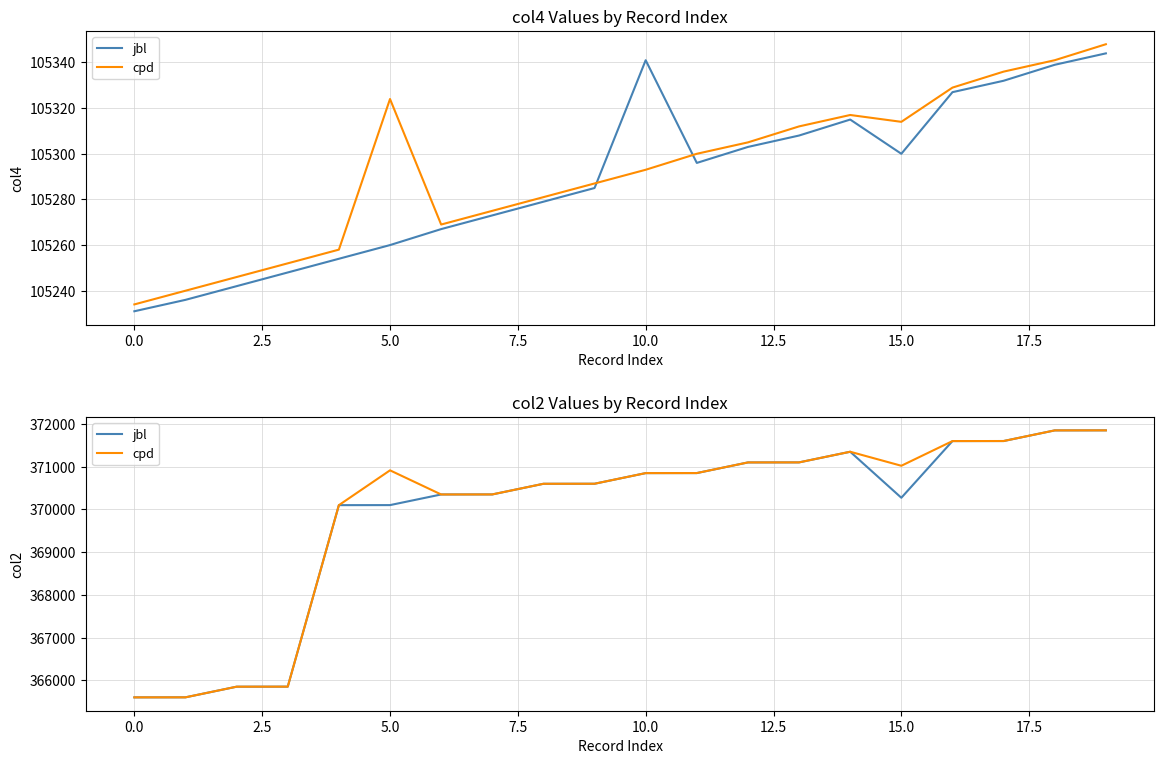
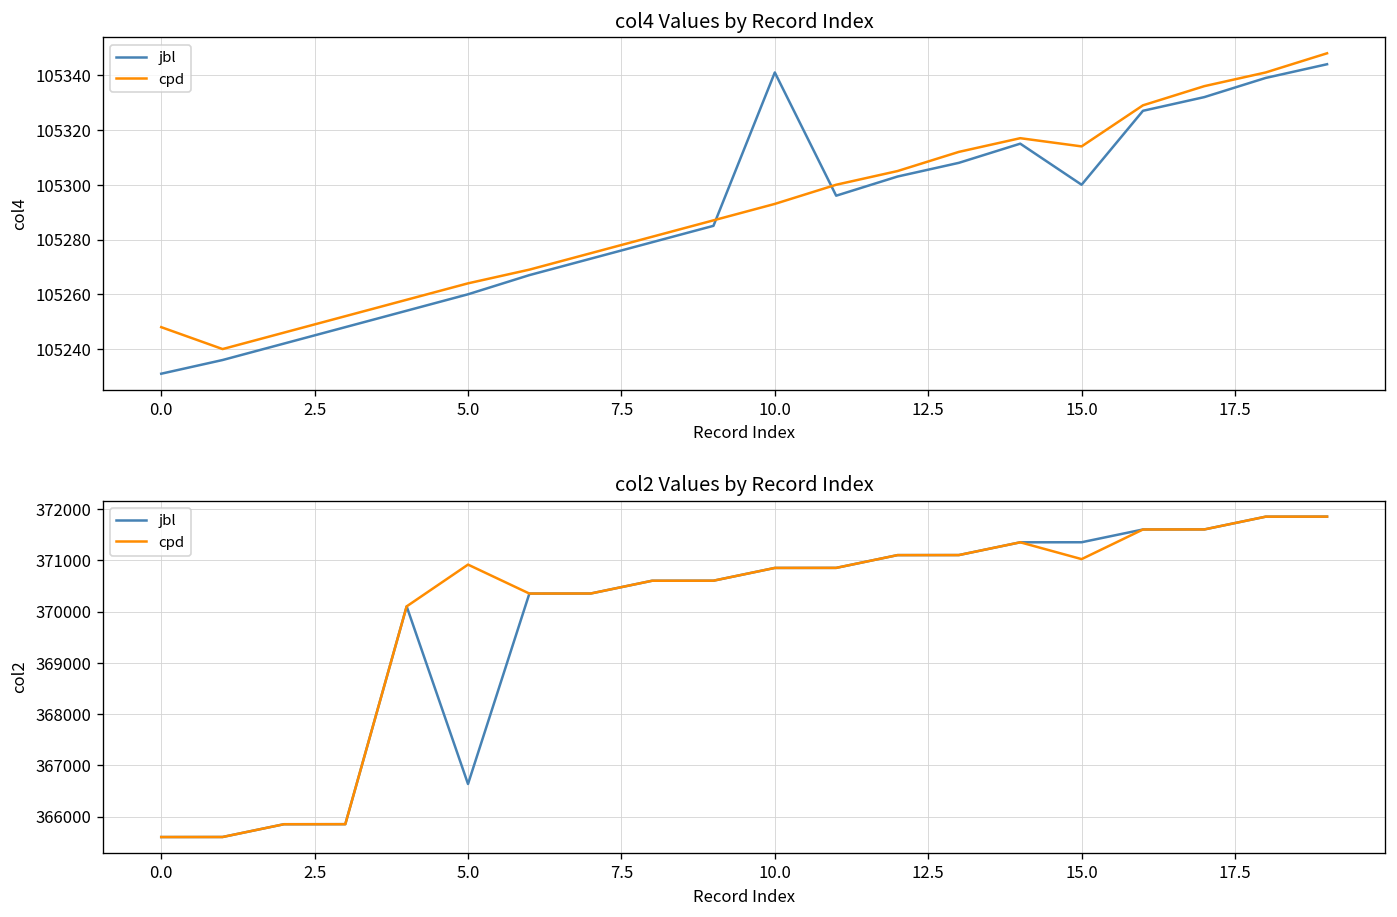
  {
    "col4 Values by Record Index": {
      "jbl": {
        "0.0": 105231,
        "5.0": 105260,
        "10.0": 105341,
        "15.0": 105300
      },
      "cpd": {
-       "0.0": 105234,
-       "5.0": 105324,
+       "0.0": 105248,
+       "5.0": 105264,
        "10.0": 105293,
        "15.0": 105314
      }
    },
    "col2 Values by Record Index": {
      "jbl": {
-       "5.0": 370100,
-       "15.0": 370300
+       "5.0": 366600,
+       "15.0": 371400
      },
      "cpd": {
        "5.0": 370900,
        "15.0": 371000
      }
    }
  }
